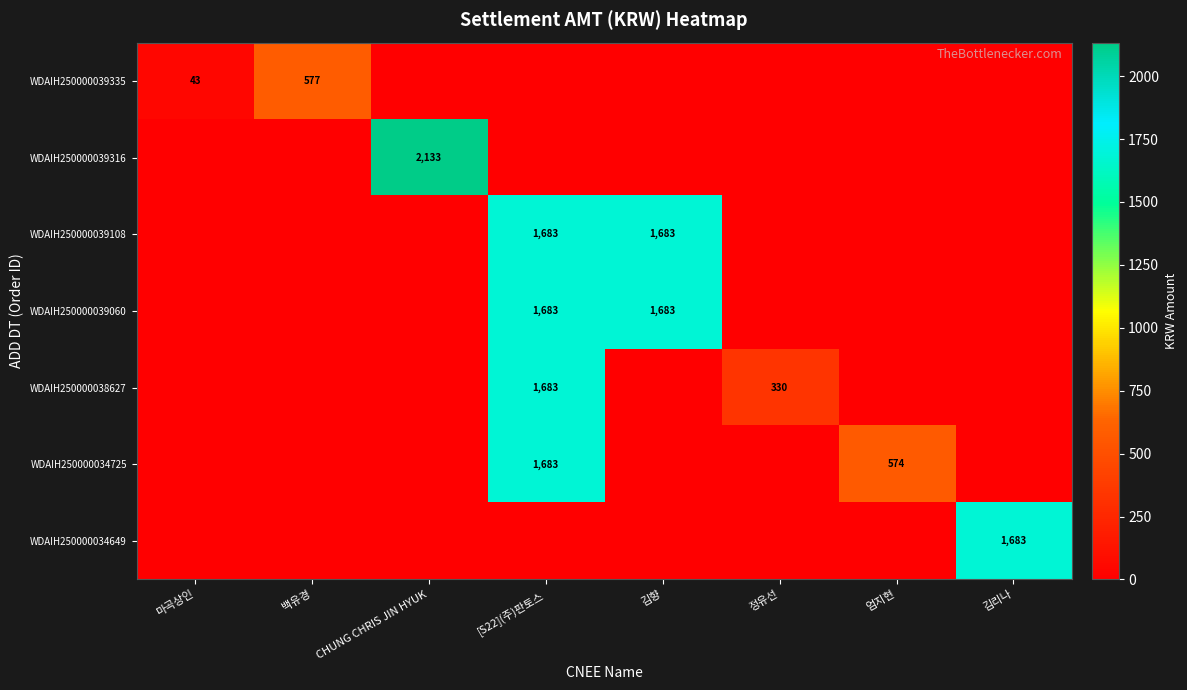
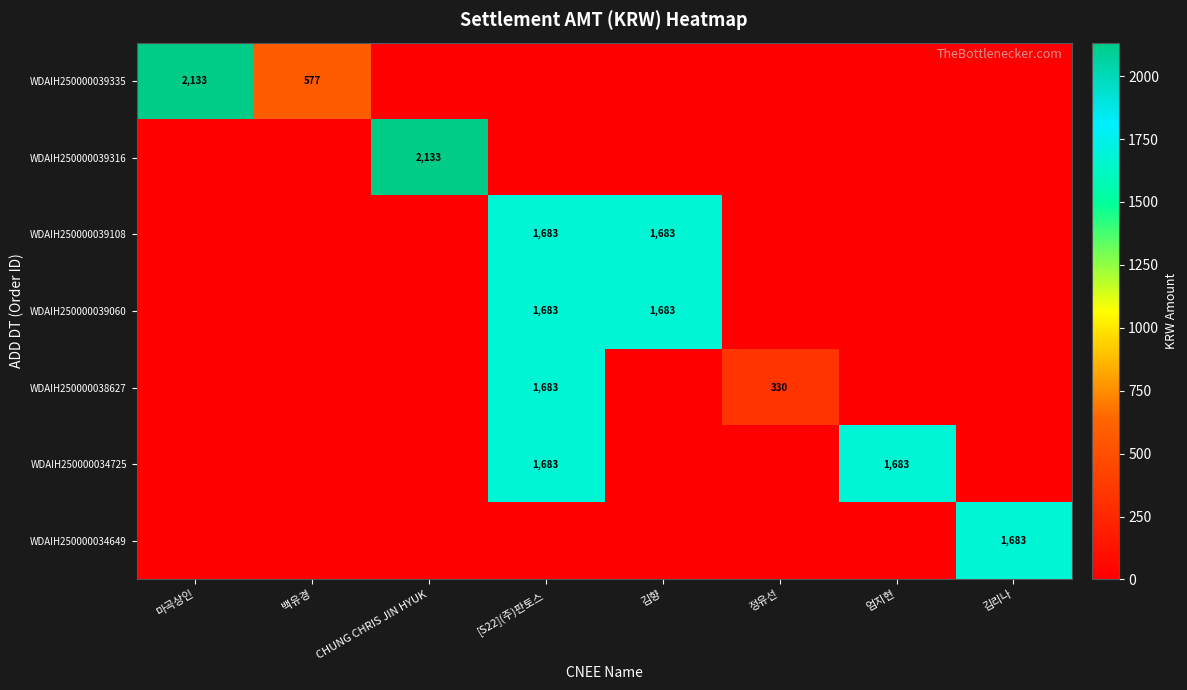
  {
    "WDAIH250000039335": {
-     "마곡상인": "43",
+     "마곡상인": "2,133",
      "백유경": "577"
    },
    "WDAIH250000039316": {
      "CHUNG CHRIS JIN HYUK": "2,133"
    },
    "WDAIH250000039108": {
      "[S22](주)판토스": "1,683",
      "김향": "1,683"
    },
    "WDAIH250000039060": {
      "[S22](주)판토스": "1,683",
      "김향": "1,683"
    },
    "WDAIH250000038627": {
      "[S22](주)판토스": "1,683",
      "정유선": "330"
    },
    "WDAIH250000034725": {
      "[S22](주)판토스": "1,683",
-     "엄지현": "574"
+     "엄지현": "1,683"
    },
    "WDAIH250000034649": {
      "김리나": "1,683"
    }
  }
